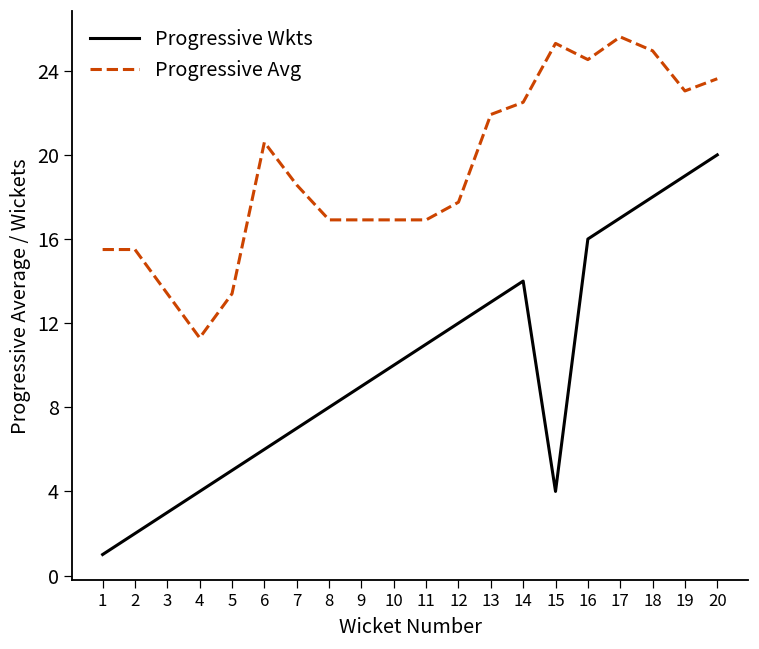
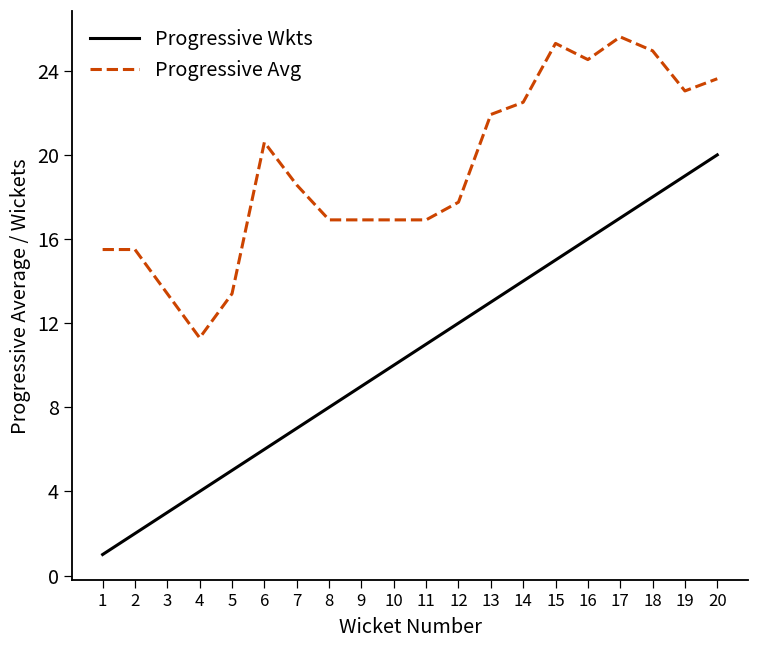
  {
    "Progressive Wkts": {
      "1": 1,
      "2": 2,
      "3": 3,
      "4": 4,
      "5": 5,
      "6": 6,
      "7": 7,
      "8": 8,
      "9": 9,
      "10": 10,
      "11": 11,
      "12": 12,
      "13": 13,
      "14": 14,
-     "15": 4,
+     "15": 15,
      "16": 16,
      "17": 17,
      "18": 18,
      "19": 19,
      "20": 20
    },
    "Progressive Avg": {
      "1": 15.5,
      "2": 15.5,
      "3": 13.4,
      "4": 11.3,
      "5": 13.4,
      "6": 20.6,
      "7": 18.6,
      "8": 17,
      "9": 17,
      "10": 17,
      "11": 17,
      "12": 17.8,
      "13": 22,
      "14": 22.5,
      "15": 25.3,
      "16": 24.5,
      "17": 25.6,
      "18": 25,
      "19": 23,
      "20": 23.6
    }
  }
